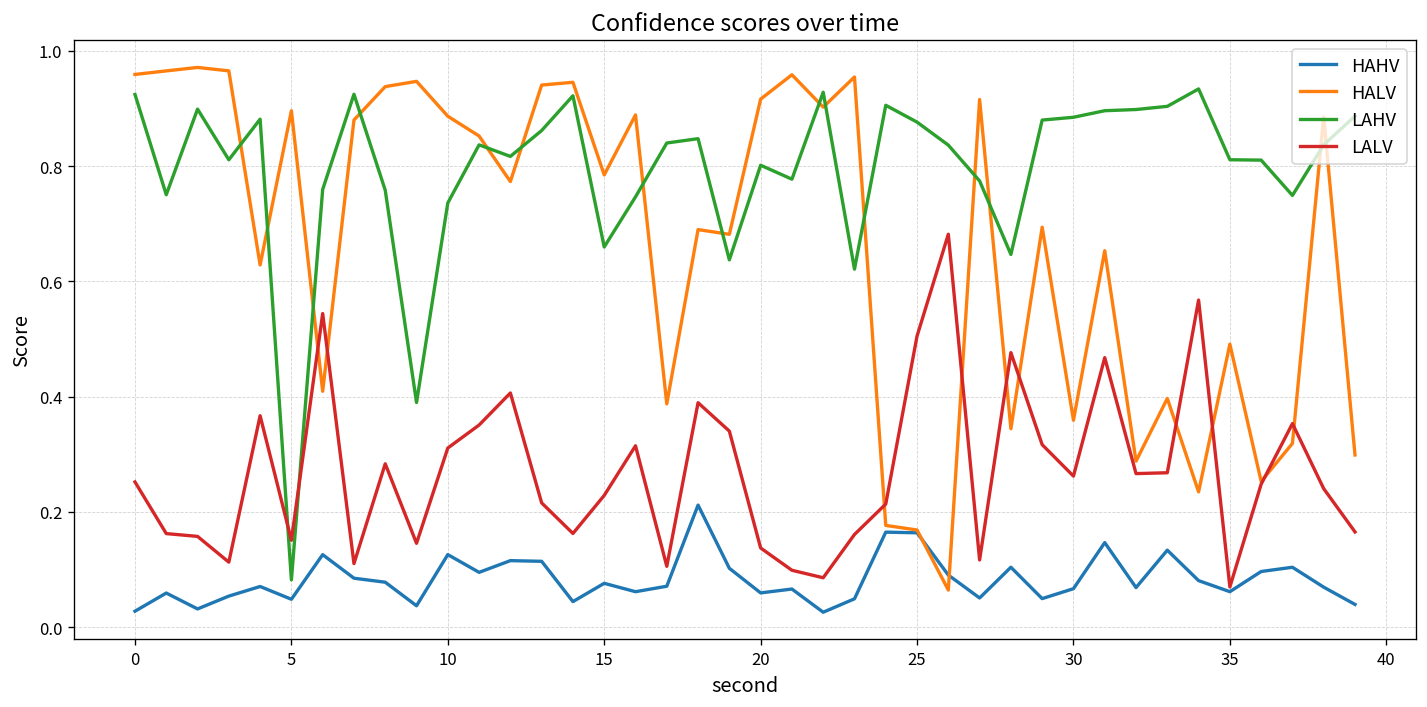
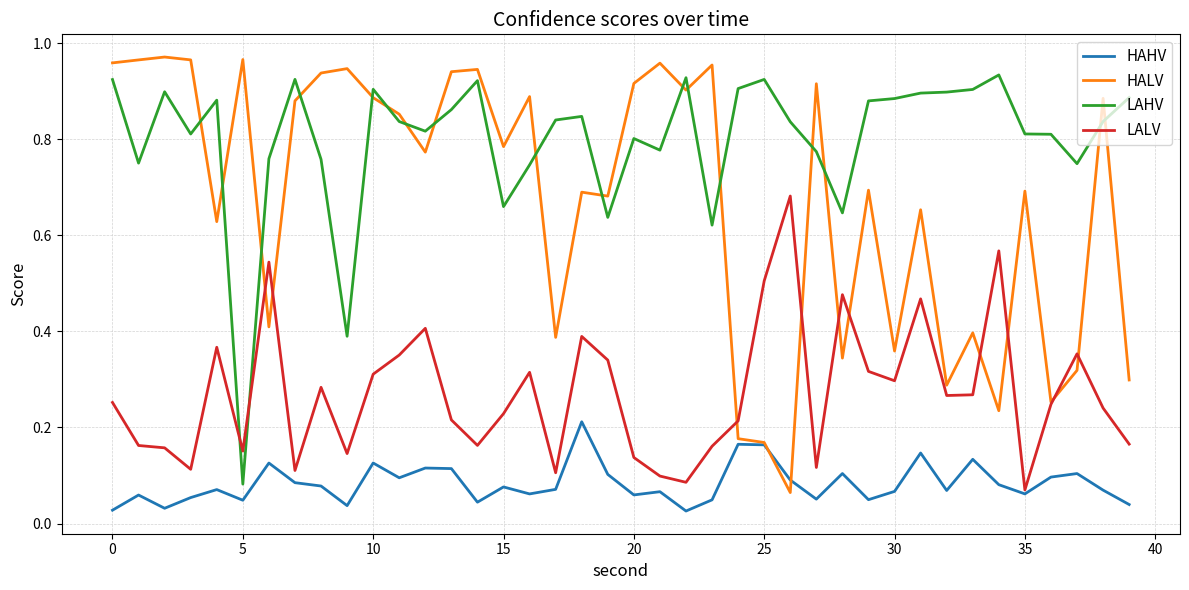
  {
    "HAHV": {
      "0": 0.03,
      "5": 0.05,
      "10": 0.13,
      "15": 0.08,
      "20": 0.06,
      "30": 0.07,
      "35": 0.06
    },
    "HALV": {
      "0": 0.96,
-     "5": 0.90,
+     "5": 0.97,
      "10": 0.89,
      "15": 0.78,
      "20": 0.92,
      "30": 0.36,
-     "35": 0.49
+     "35": 0.69
    },
    "LAHV": {
      "0": 0.92,
      "5": 0.08,
-     "10": 0.74,
+     "10": 0.90,
      "15": 0.66,
      "20": 0.80,
-     "25": 0.88,
+     "25": 0.92,
      "30": 0.88,
      "35": 0.81
    },
    "LALV": {
      "0": 0.25,
      "5": 0.15,
      "10": 0.31,
      "15": 0.23,
      "20": 0.14,
      "25": 0.51,
-     "30": 0.26,
+     "30": 0.30,
      "35": 0.07
    }
  }
